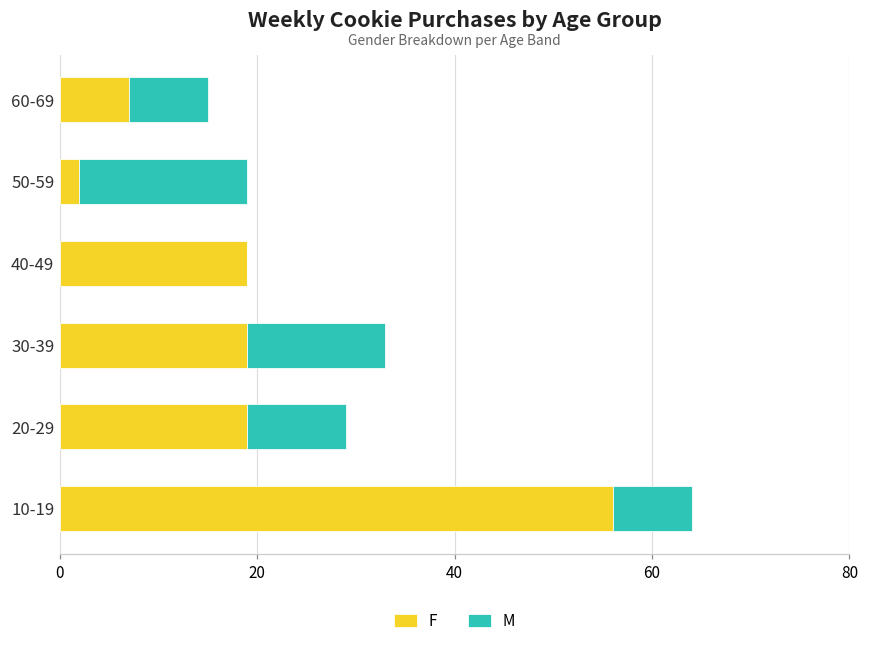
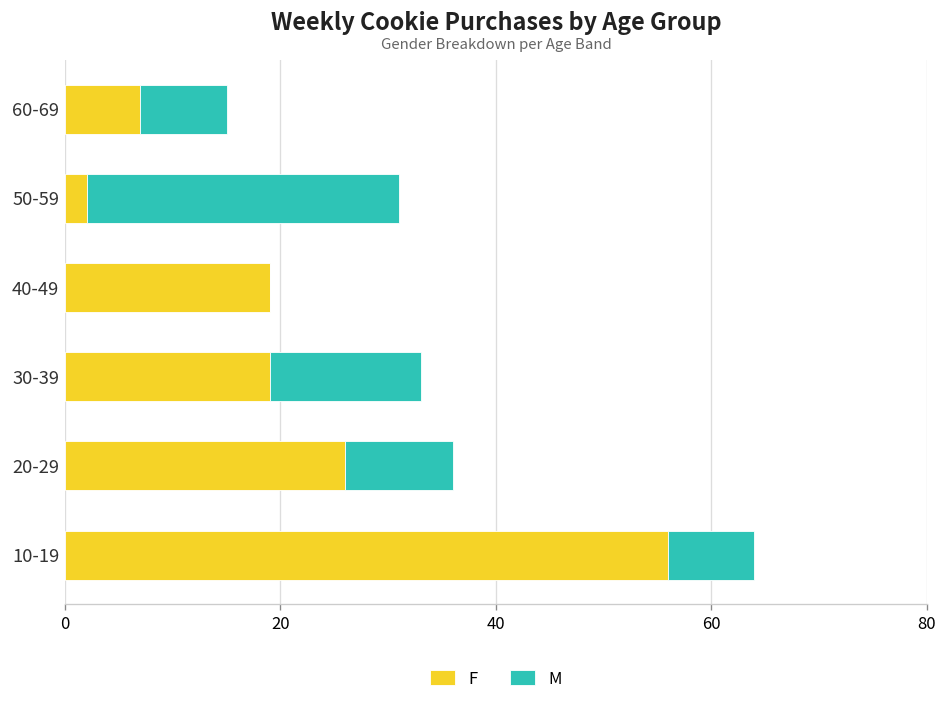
  {
    "F": {
      "60-69": 7,
      "50-59": 2,
      "40-49": 19,
      "30-39": 19,
-     "20-29": 19,
+     "20-29": 26,
      "10-19": 56
    },
    "M": {
      "60-69": 8,
-     "50-59": 17,
+     "50-59": 29,
      "40-49": 0,
      "30-39": 14,
      "20-29": 10,
      "10-19": 8
    }
  }
